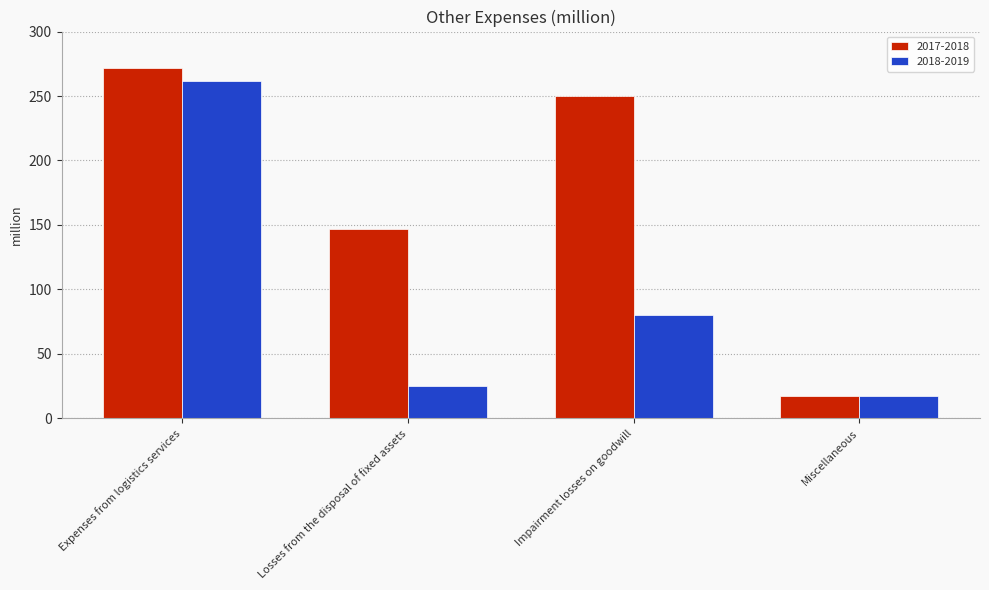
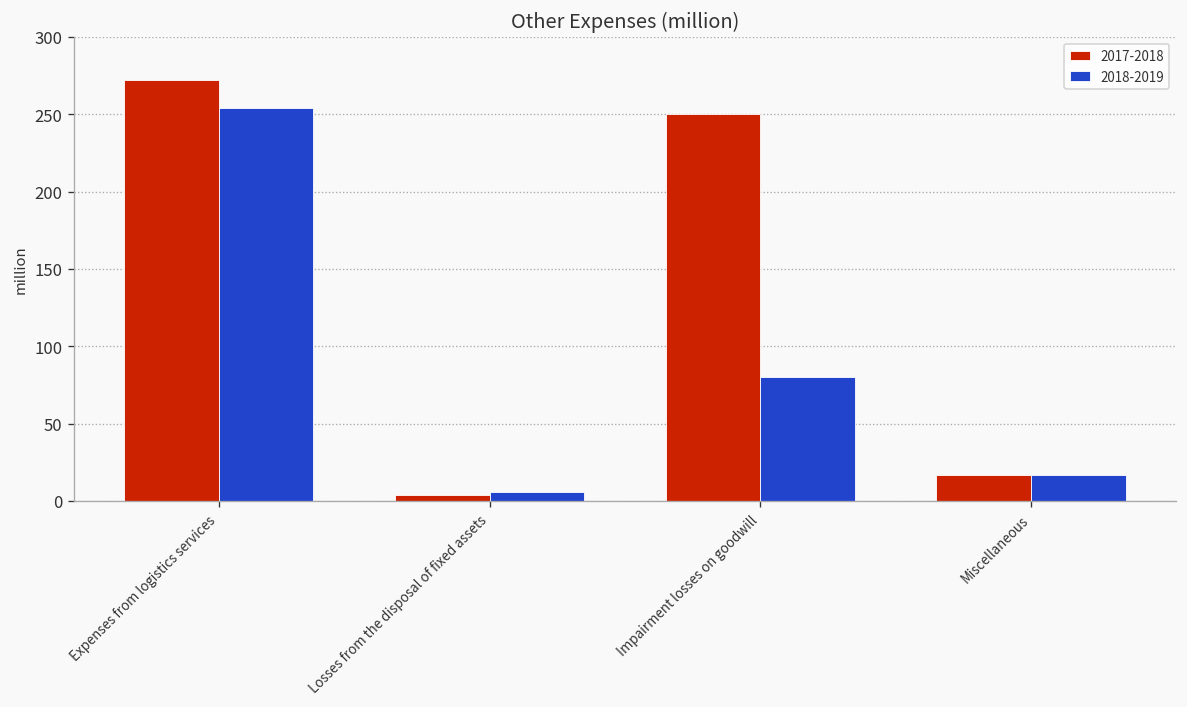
  {
    "2017-2018": {
      "Expenses from logistics services": 272,
-     "Losses from the disposal of fixed assets": 147,
+     "Losses from the disposal of fixed assets": 4,
      "Impairment losses on goodwill": 250,
      "Miscellaneous": 17
    },
    "2018-2019": {
-     "Expenses from logistics services": 262,
-     "Losses from the disposal of fixed assets": 25,
+     "Expenses from logistics services": 254,
+     "Losses from the disposal of fixed assets": 6,
      "Impairment losses on goodwill": 80,
      "Miscellaneous": 17
    }
  }
